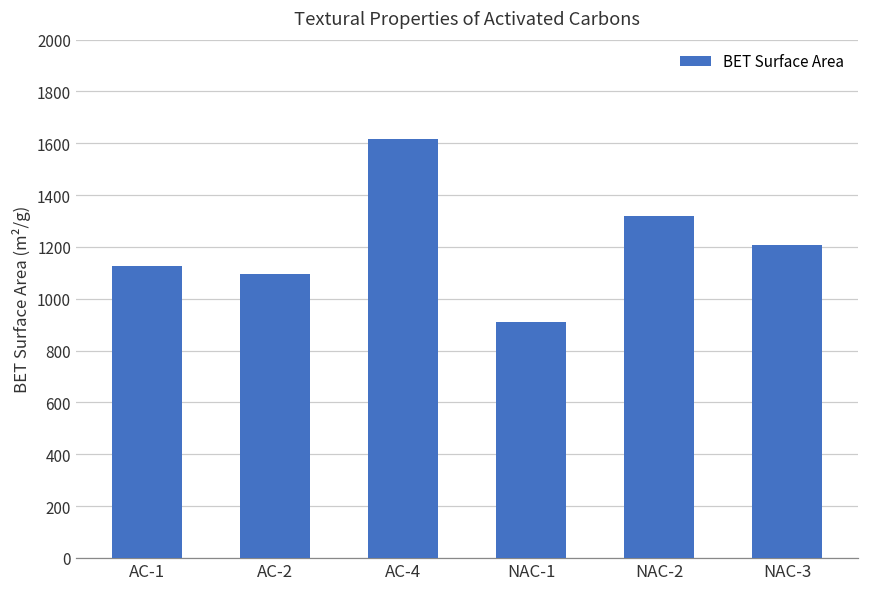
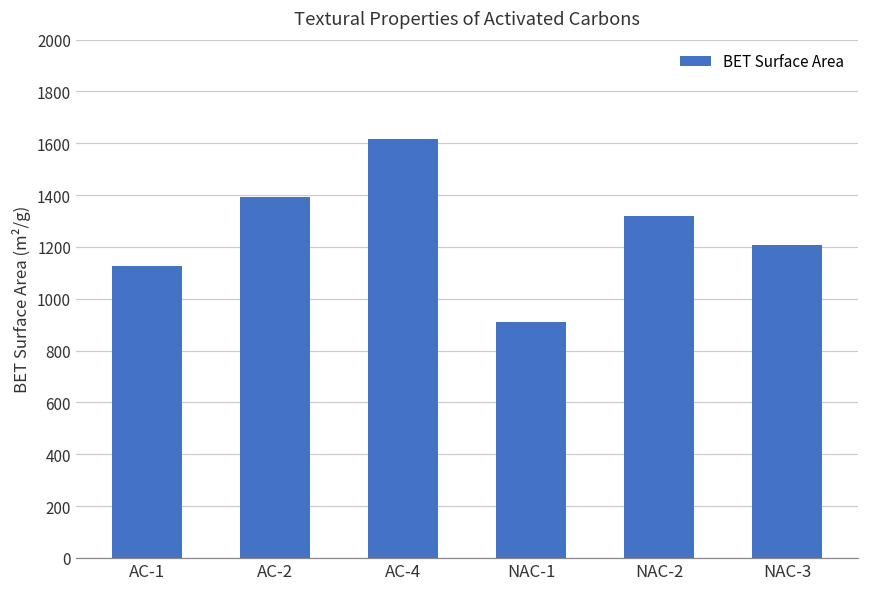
  {
    "AC-1": 1130,
-   "AC-2": 1100,
+   "AC-2": 1390,
    "AC-4": 1620,
    "NAC-1": 910,
    "NAC-2": 1320,
    "NAC-3": 1210
  }
